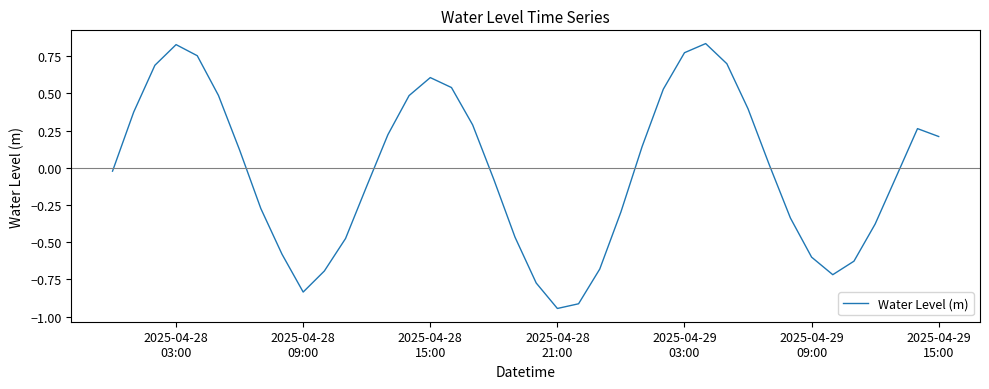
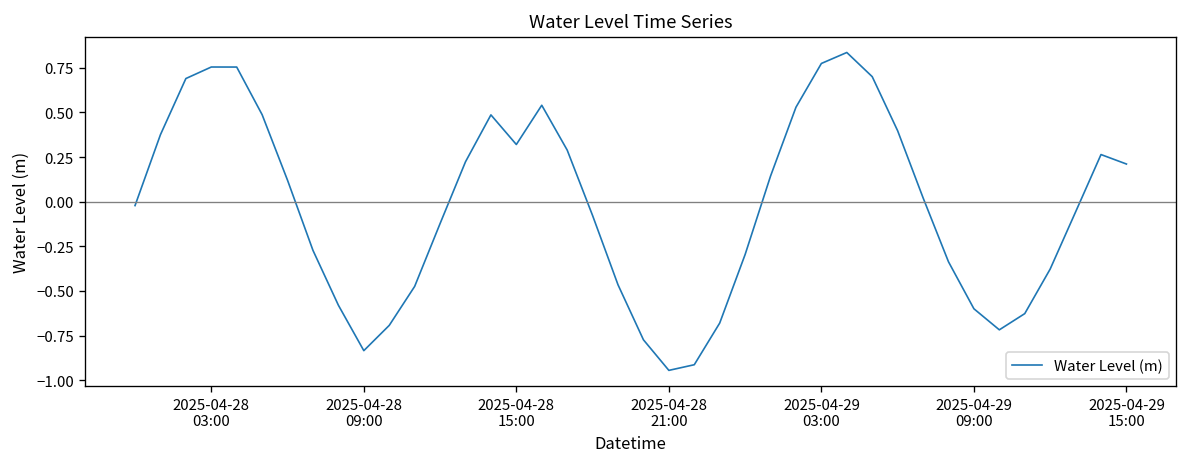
  {
-   "2025-04-28 03:00": 0.83,
+   "2025-04-28 03:00": 0.75,
    "2025-04-28 09:00": -0.83,
-   "2025-04-28 15:00": 0.61,
+   "2025-04-28 15:00": 0.32,
    "2025-04-28 21:00": -0.95,
    "2025-04-29 03:00": 0.77,
    "2025-04-29 09:00": -0.60,
    "2025-04-29 15:00": 0.21
  }
